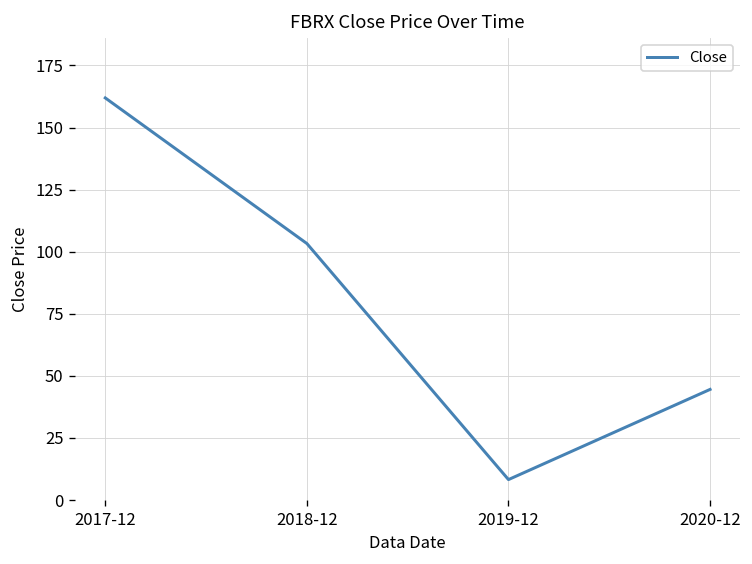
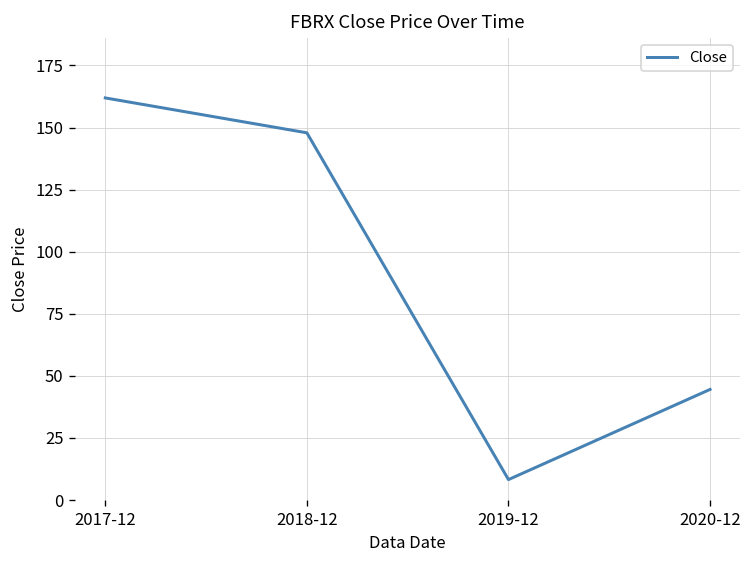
  {
    "2017-12": 162,
-   "2018-12": 103,
+   "2018-12": 148,
    "2019-12": 8,
    "2020-12": 45
  }
